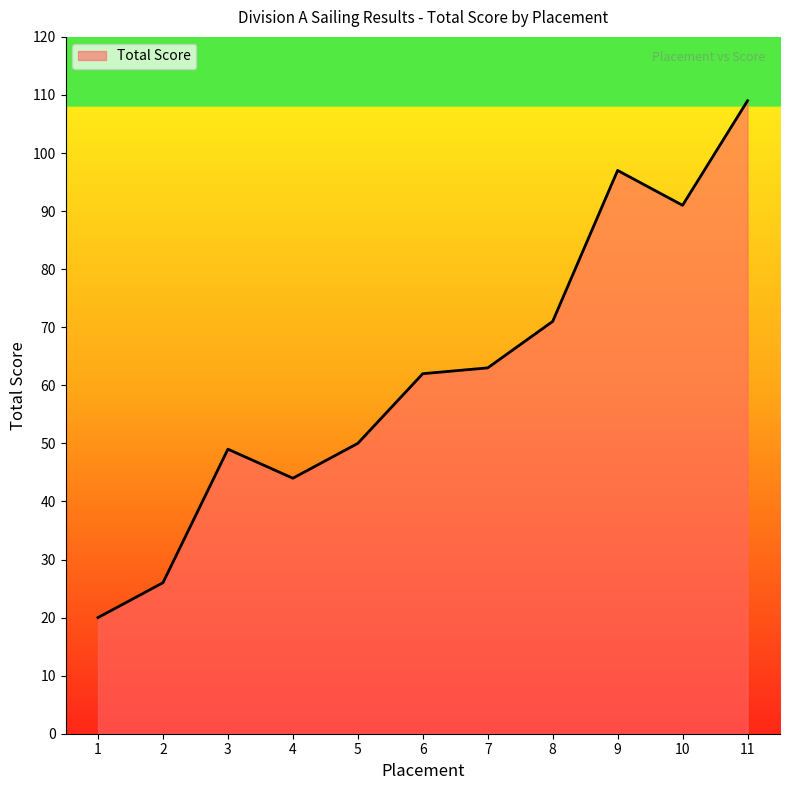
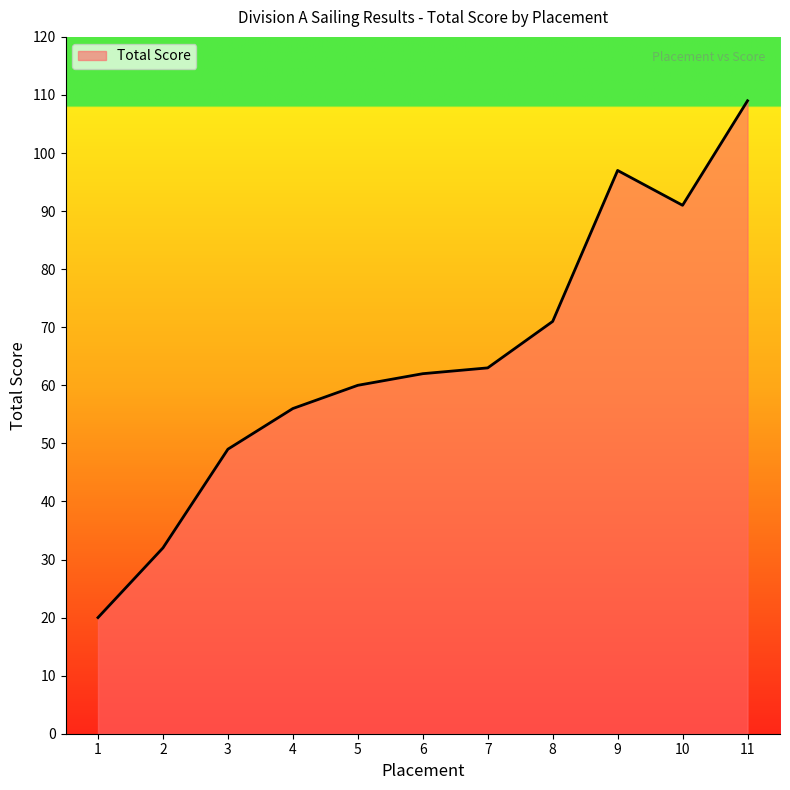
  {
    "1": 20,
-   "2": 26,
+   "2": 32,
    "3": 49,
-   "4": 44,
-   "5": 50,
+   "4": 56,
+   "5": 60,
    "6": 62,
    "7": 63,
    "8": 71,
    "9": 97,
    "10": 91,
    "11": 109
  }
